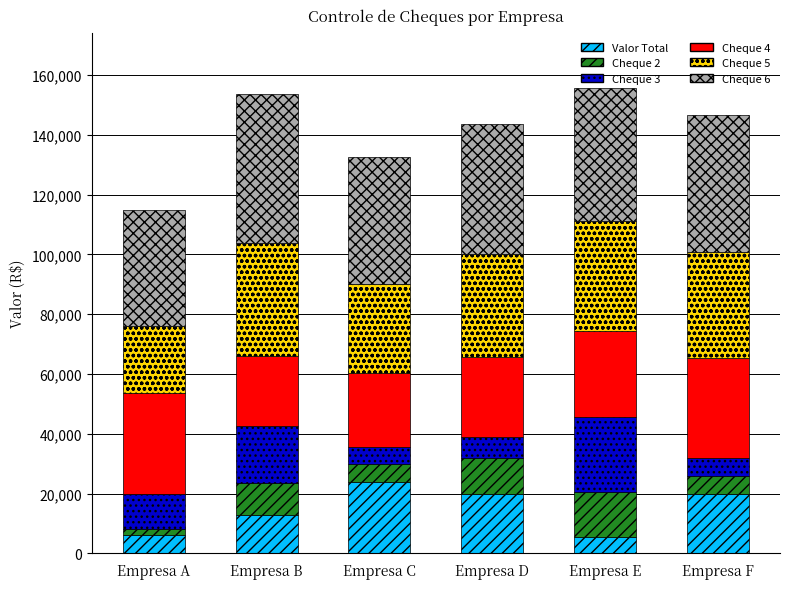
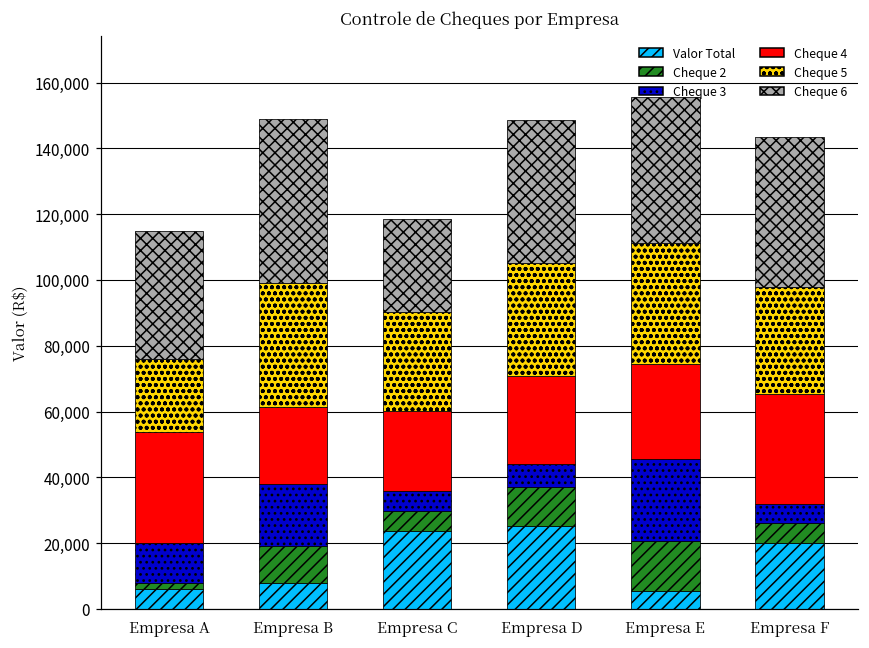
  {
    "Valor Total": {
      "Empresa A": "6,000",
-     "Empresa B": "13,000",
+     "Empresa B": "8,000",
      "Empresa C": "24,000",
-     "Empresa D": "20,000",
+     "Empresa D": "25,000",
      "Empresa E": "6,000",
      "Empresa F": "20,000"
    },
    "Cheque 2": {
      "Empresa A": "2,000",
      "Empresa B": "11,000",
      "Empresa C": "6,000",
      "Empresa D": "12,000",
      "Empresa E": "15,000",
      "Empresa F": "6,000"
    },
    "Cheque 3": {
      "Empresa A": "12,000",
      "Empresa B": "19,000",
      "Empresa C": "6,000",
      "Empresa D": "7,000",
      "Empresa E": "25,000",
      "Empresa F": "6,000"
    },
    "Cheque 4": {
      "Empresa A": "34,000",
      "Empresa B": "23,000",
      "Empresa C": "24,000",
      "Empresa D": "27,000",
      "Empresa E": "29,000",
      "Empresa F": "33,000"
    },
    "Cheque 5": {
      "Empresa A": "22,000",
      "Empresa B": "38,000",
      "Empresa C": "30,000",
      "Empresa D": "34,000",
      "Empresa E": "37,000",
-     "Empresa F": "36,000"
+     "Empresa F": "33,000"
    },
    "Cheque 6": {
      "Empresa A": "39,000",
      "Empresa B": "50,000",
-     "Empresa C": "42,000",
+     "Empresa C": "28,000",
      "Empresa D": "43,000",
      "Empresa E": "44,000",
      "Empresa F": "46,000"
    }
  }
